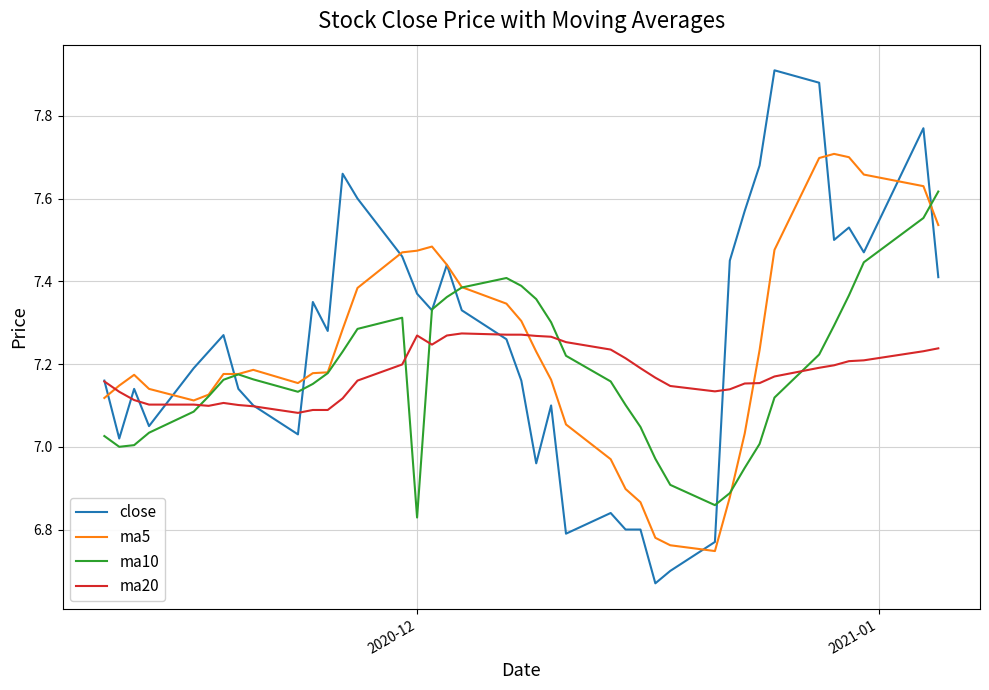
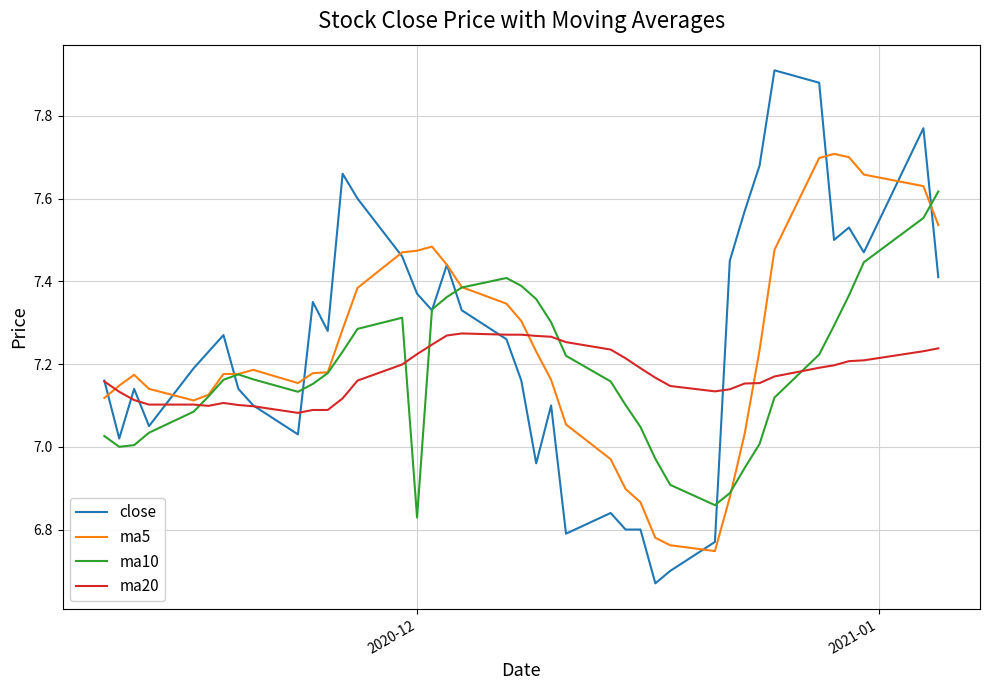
  {
    "close": {
      "2020-12": 7.37
    },
    "ma5": {
      "2020-12": 7.47
    },
    "ma10": {
      "2020-12": 6.83
    },
    "ma20": {
-     "2020-12": 7.27
+     "2020-12": 7.22
    }
  }
